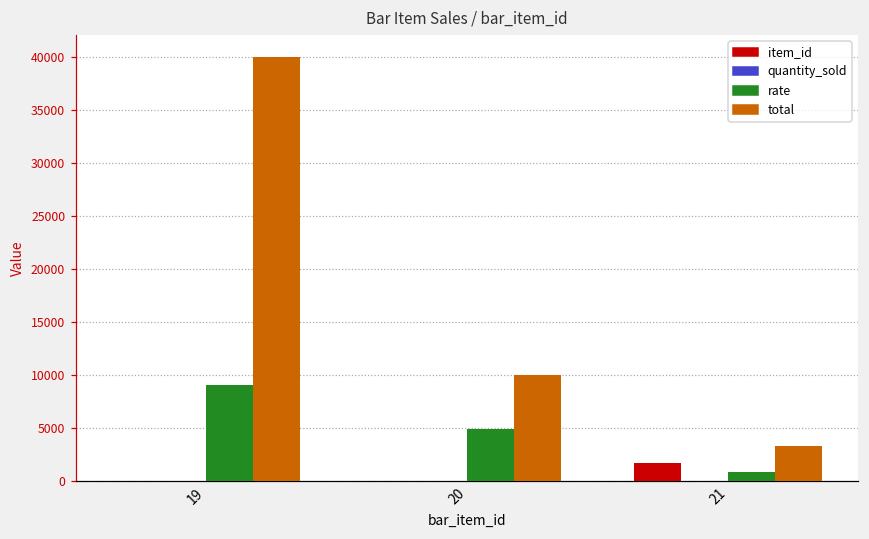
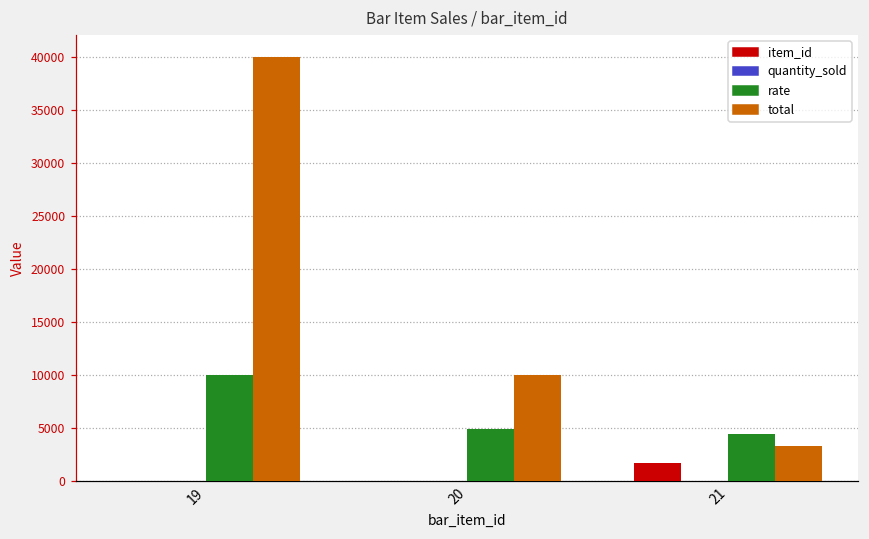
  {
    "item_id": {
      "21": 2000
    },
    "rate": {
-     "19": 9000,
+     "19": 10000,
      "20": 5000,
-     "21": 1000
+     "21": 4000
    },
    "total": {
      "19": 40000,
      "20": 10000,
      "21": 3000
    }
  }
